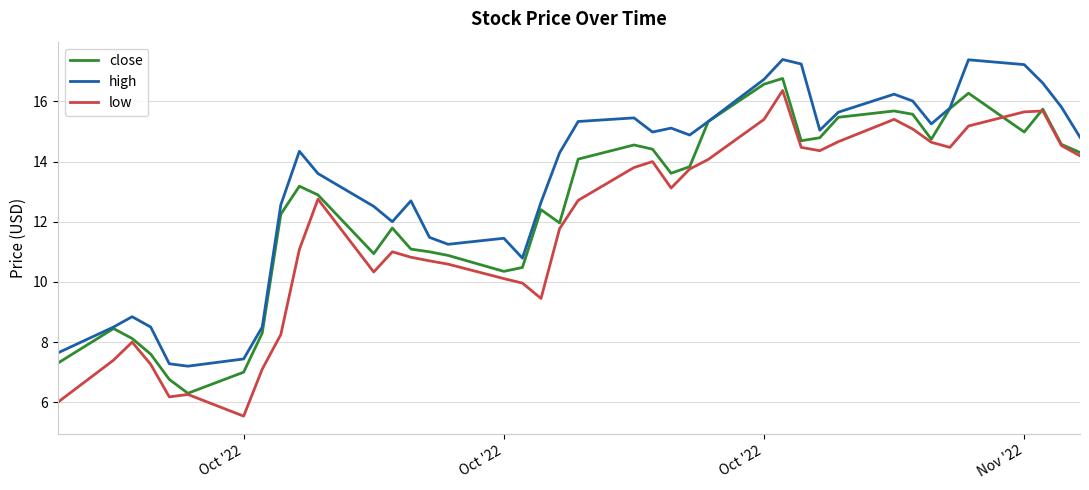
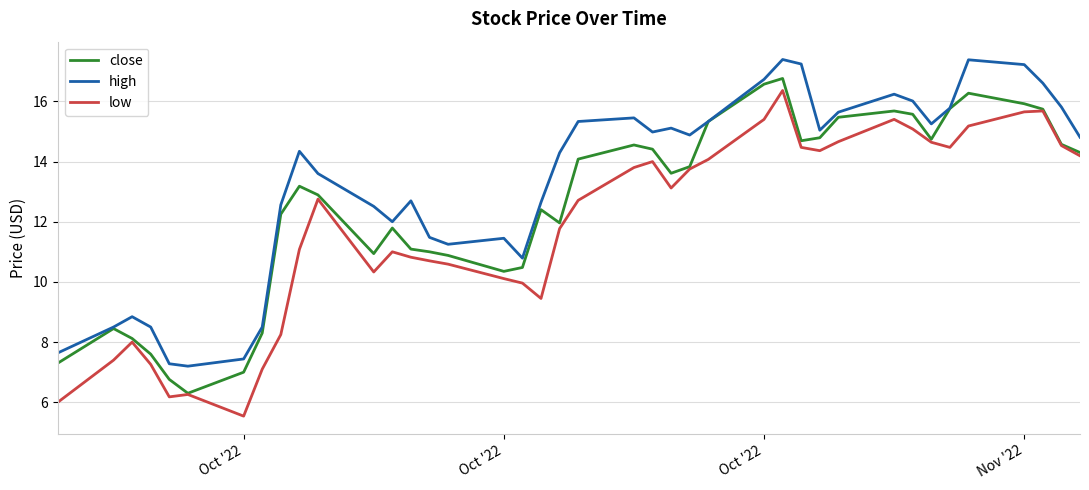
  {
    "close": {
-     "Nov '22": 15.0
+     "Nov '22": 15.9
    },
    "high": {
      "Nov '22": 17.2
    },
    "low": {
      "Nov '22": 15.7
    }
  }
